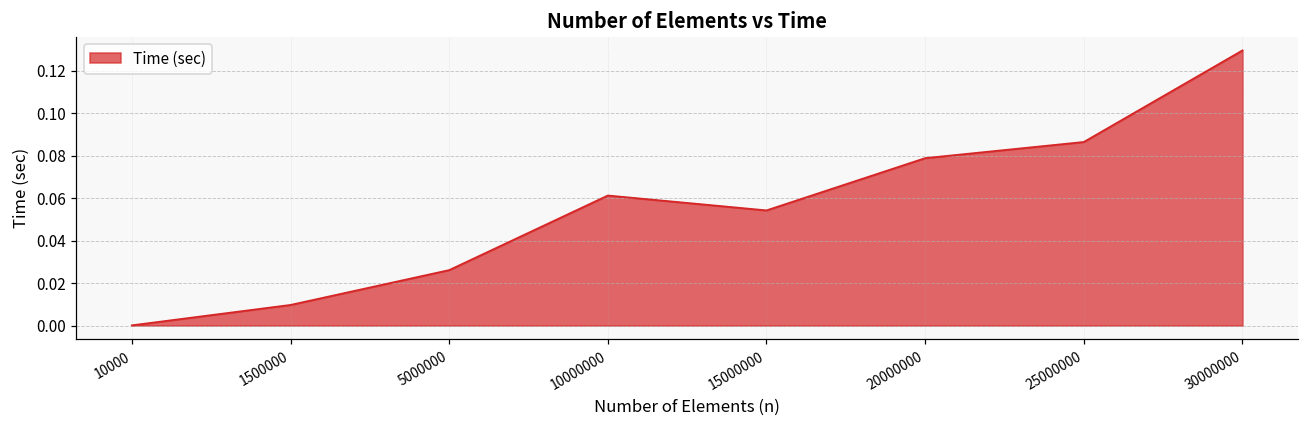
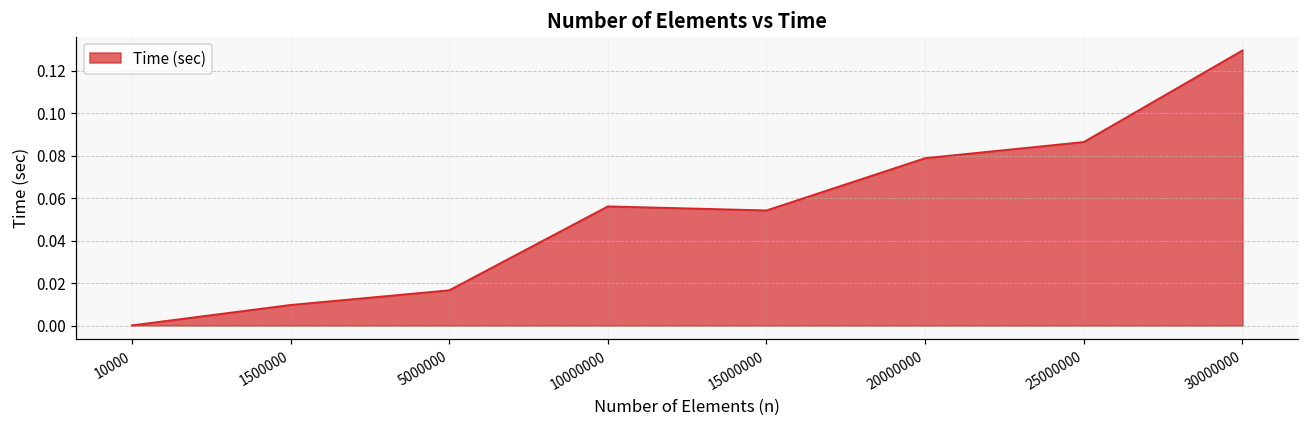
  {
    "10000": 0.000,
    "1500000": 0.010,
-   "5000000": 0.026,
-   "10000000": 0.061,
+   "5000000": 0.017,
+   "10000000": 0.056,
    "15000000": 0.054,
    "20000000": 0.079,
    "25000000": 0.086,
    "30000000": 0.130
  }
